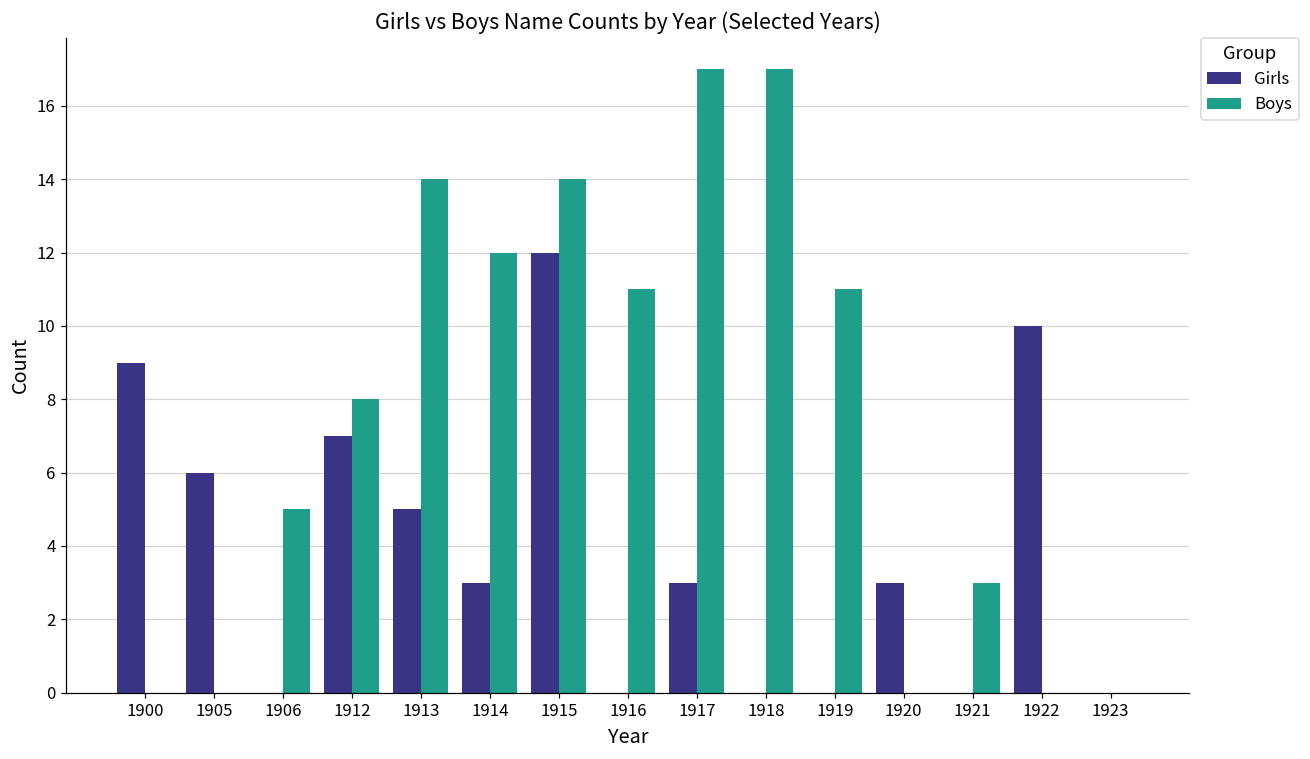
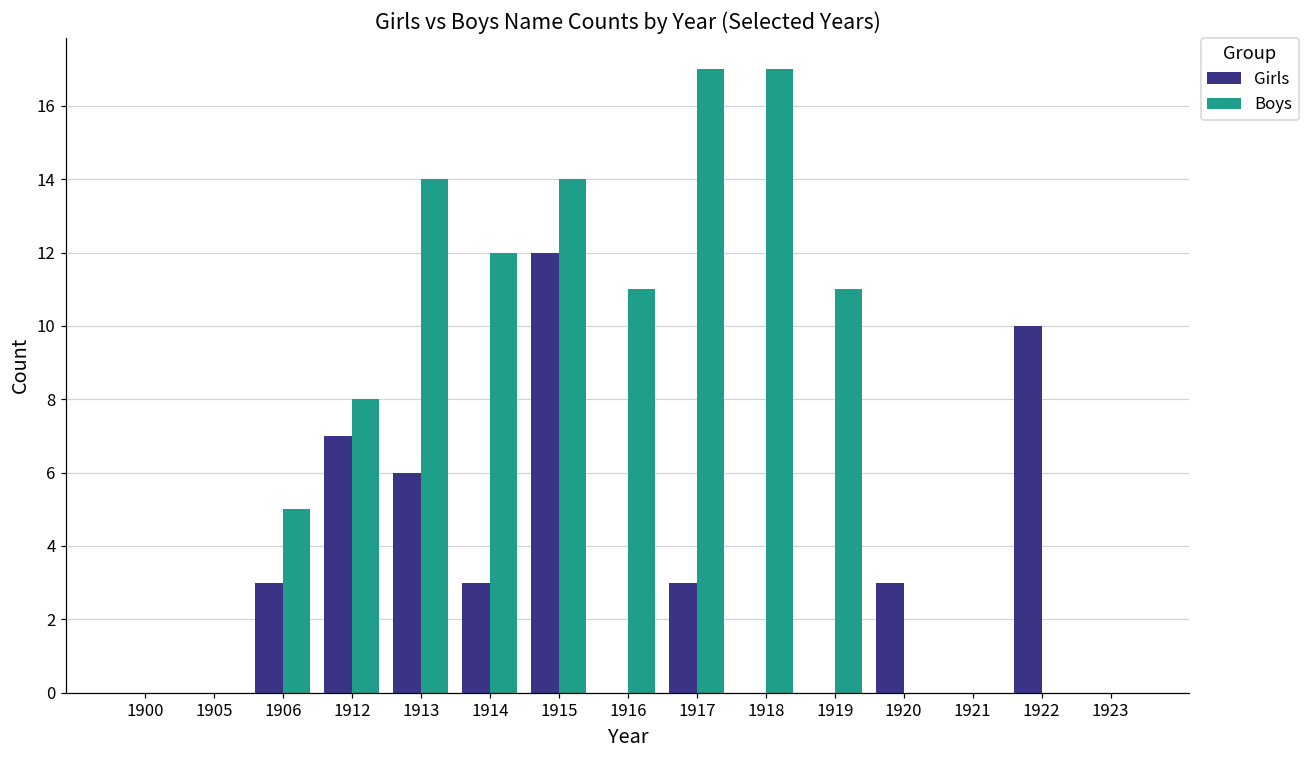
  {
    "Girls": {
-     "1900": 9,
-     "1905": 6,
-     "1906": 0,
+     "1900": 0,
+     "1905": 0,
+     "1906": 3,
      "1912": 7,
-     "1913": 5,
+     "1913": 6,
      "1914": 3,
      "1915": 12,
      "1916": 0,
      "1917": 3,
      "1918": 0,
      "1919": 0,
      "1920": 3,
      "1921": 0,
      "1922": 10,
      "1923": 0
    },
    "Boys": {
      "1900": 0,
      "1905": 0,
      "1906": 5,
      "1912": 8,
      "1913": 14,
      "1914": 12,
      "1915": 14,
      "1916": 11,
      "1917": 17,
      "1918": 17,
      "1919": 11,
      "1920": 0,
-     "1921": 3,
+     "1921": 0,
      "1922": 0,
      "1923": 0
    }
  }
